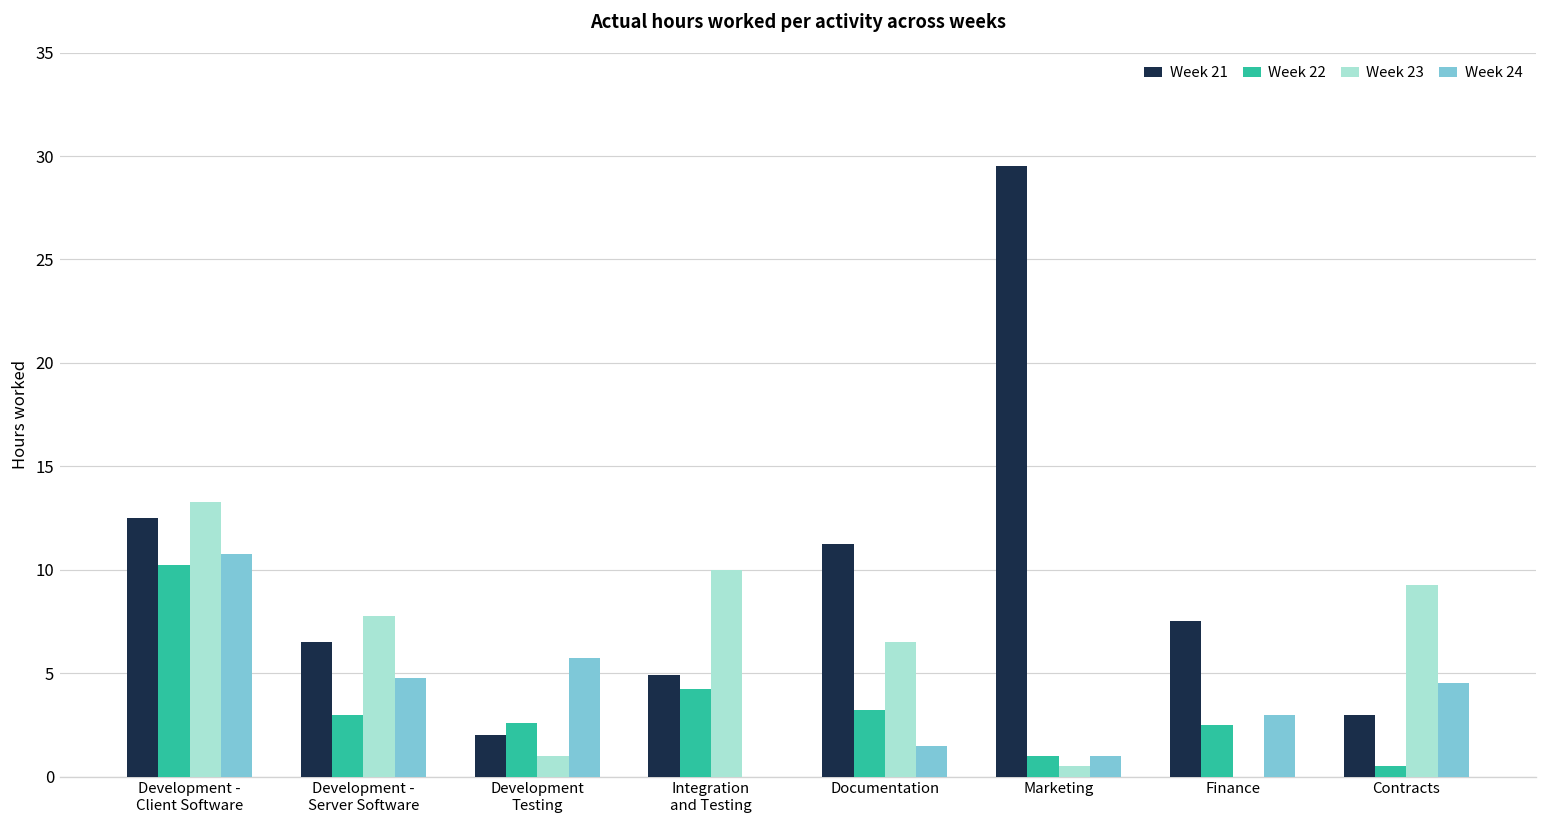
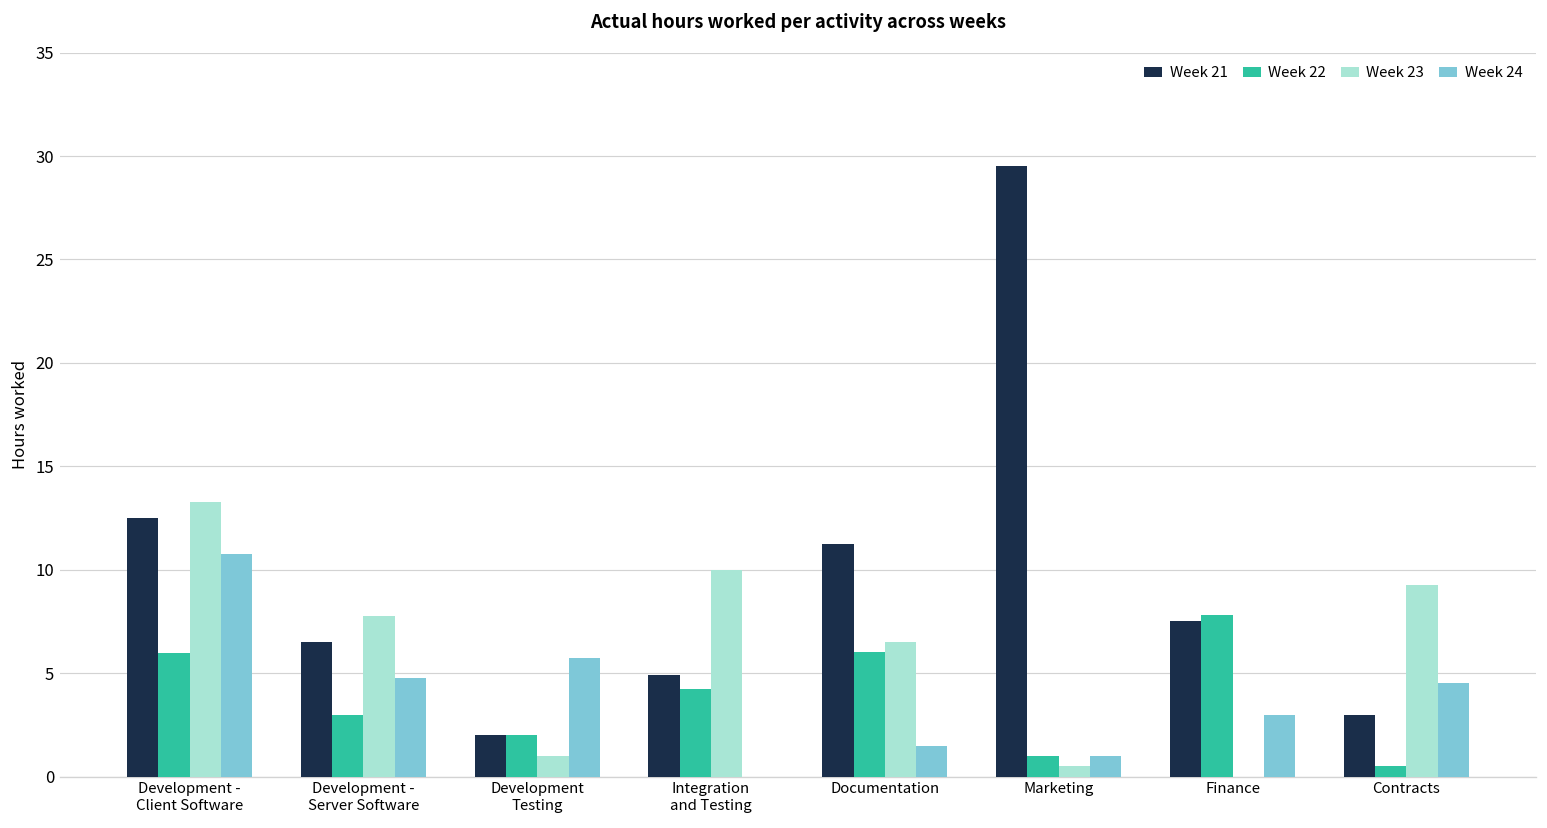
  {
    "Week 21": {
      "Development - Client Software": 12.5,
      "Development - Server Software": 6.5,
      "Development Testing": 2.0,
      "Integration and Testing": 4.9,
      "Documentation": 11.3,
      "Marketing": 29.5,
      "Finance": 7.5,
      "Contracts": 3.0
    },
    "Week 22": {
-     "Development - Client Software": 10.3,
+     "Development - Client Software": 6.0,
      "Development - Server Software": 3.0,
-     "Development Testing": 2.6,
+     "Development Testing": 2.0,
      "Integration and Testing": 4.3,
-     "Documentation": 3.2,
+     "Documentation": 6.0,
      "Marketing": 1.0,
-     "Finance": 2.5,
+     "Finance": 7.8,
      "Contracts": 0.5
    }
  }
